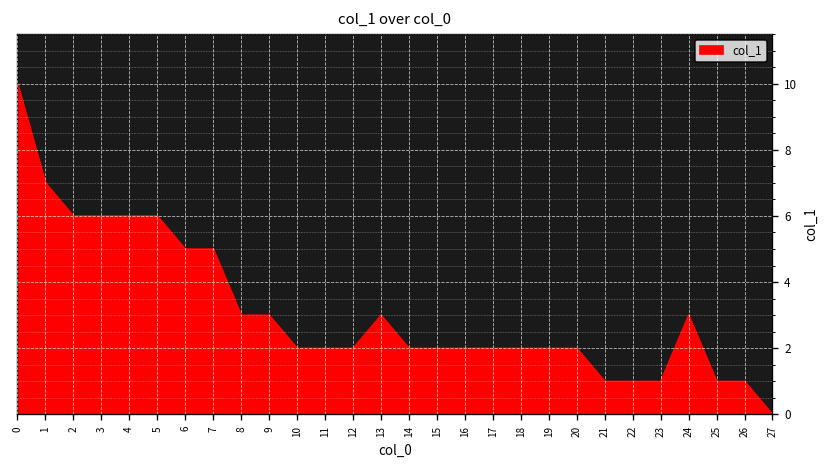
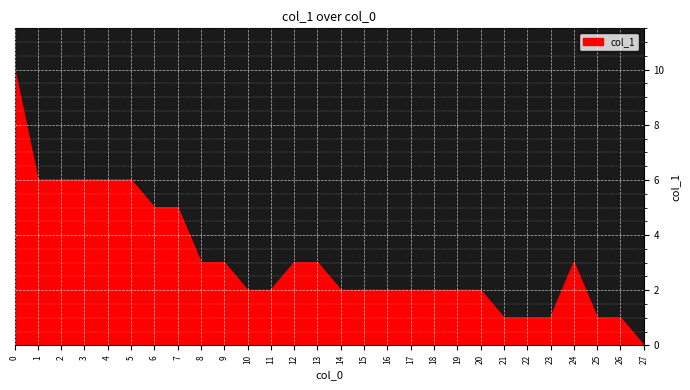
  {
    "0": 10,
-   "1": 7,
+   "1": 6,
    "2": 6,
    "3": 6,
    "4": 6,
    "5": 6,
    "6": 5,
    "7": 5,
    "8": 3,
    "9": 3,
    "10": 2,
    "11": 2,
-   "12": 2,
+   "12": 3,
    "13": 3,
    "14": 2,
    "15": 2,
    "16": 2,
    "17": 2,
    "18": 2,
    "19": 2,
    "20": 2,
    "21": 1,
    "22": 1,
    "23": 1,
    "24": 3,
    "25": 1,
    "26": 1,
    "27": 0
  }
